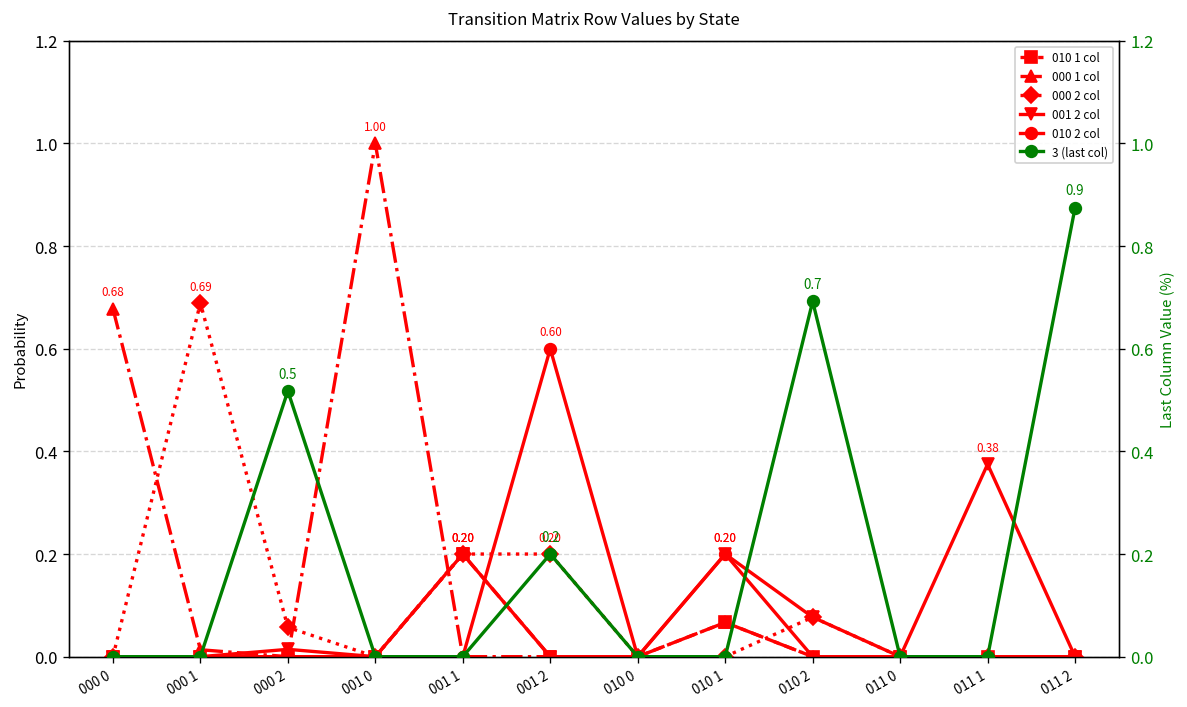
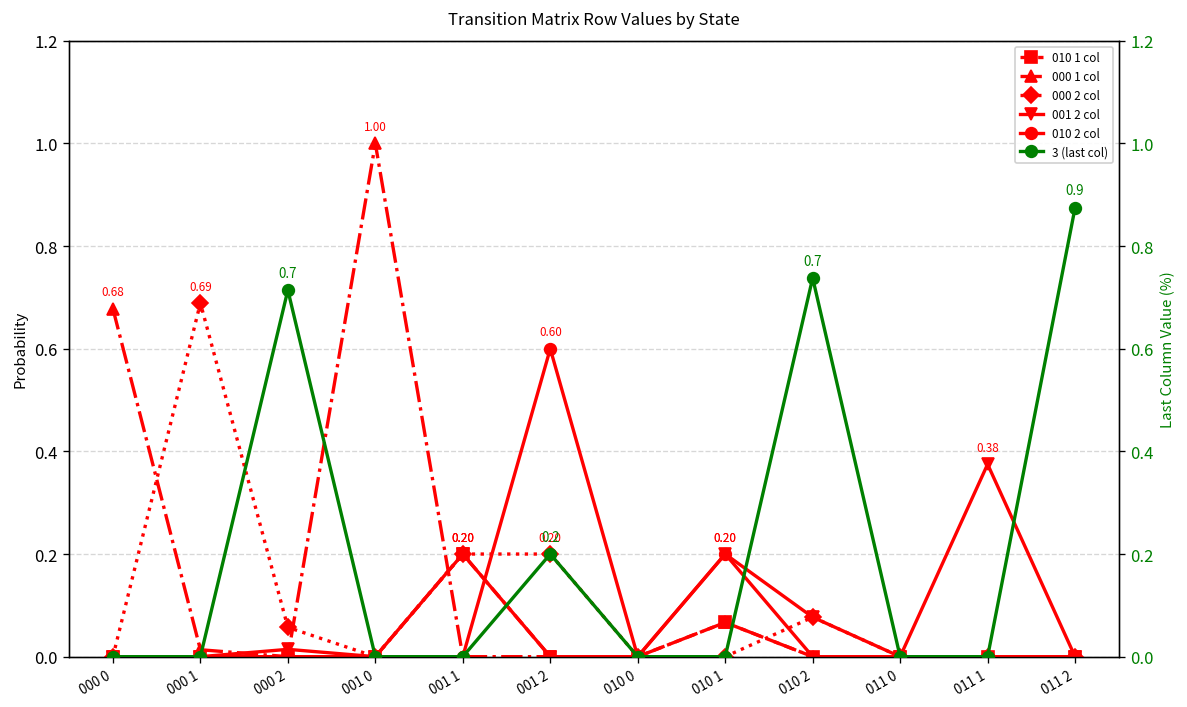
  {
    "3 (last col)": {
-     "000 2": 0.5,
-     "010 2": 0.69,
+     "000 2": 0.7,
+     "010 2": 0.74,
      "011 2": 0.9
    }
  }
